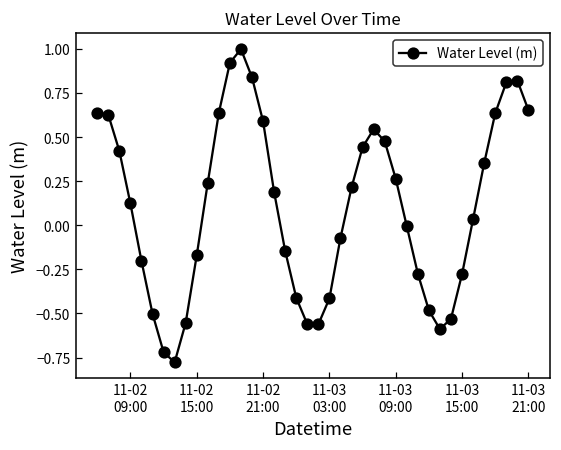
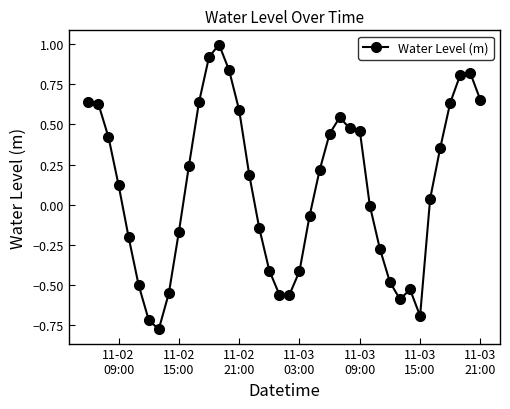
  {
    "11-02 09:00": 0.12,
    "11-02 15:00": -0.17,
    "11-02 21:00": 0.59,
    "11-03 03:00": -0.42,
-   "11-03 09:00": 0.26,
-   "11-03 15:00": -0.28,
+   "11-03 09:00": 0.46,
+   "11-03 15:00": -0.69,
    "11-03 21:00": 0.65
  }
